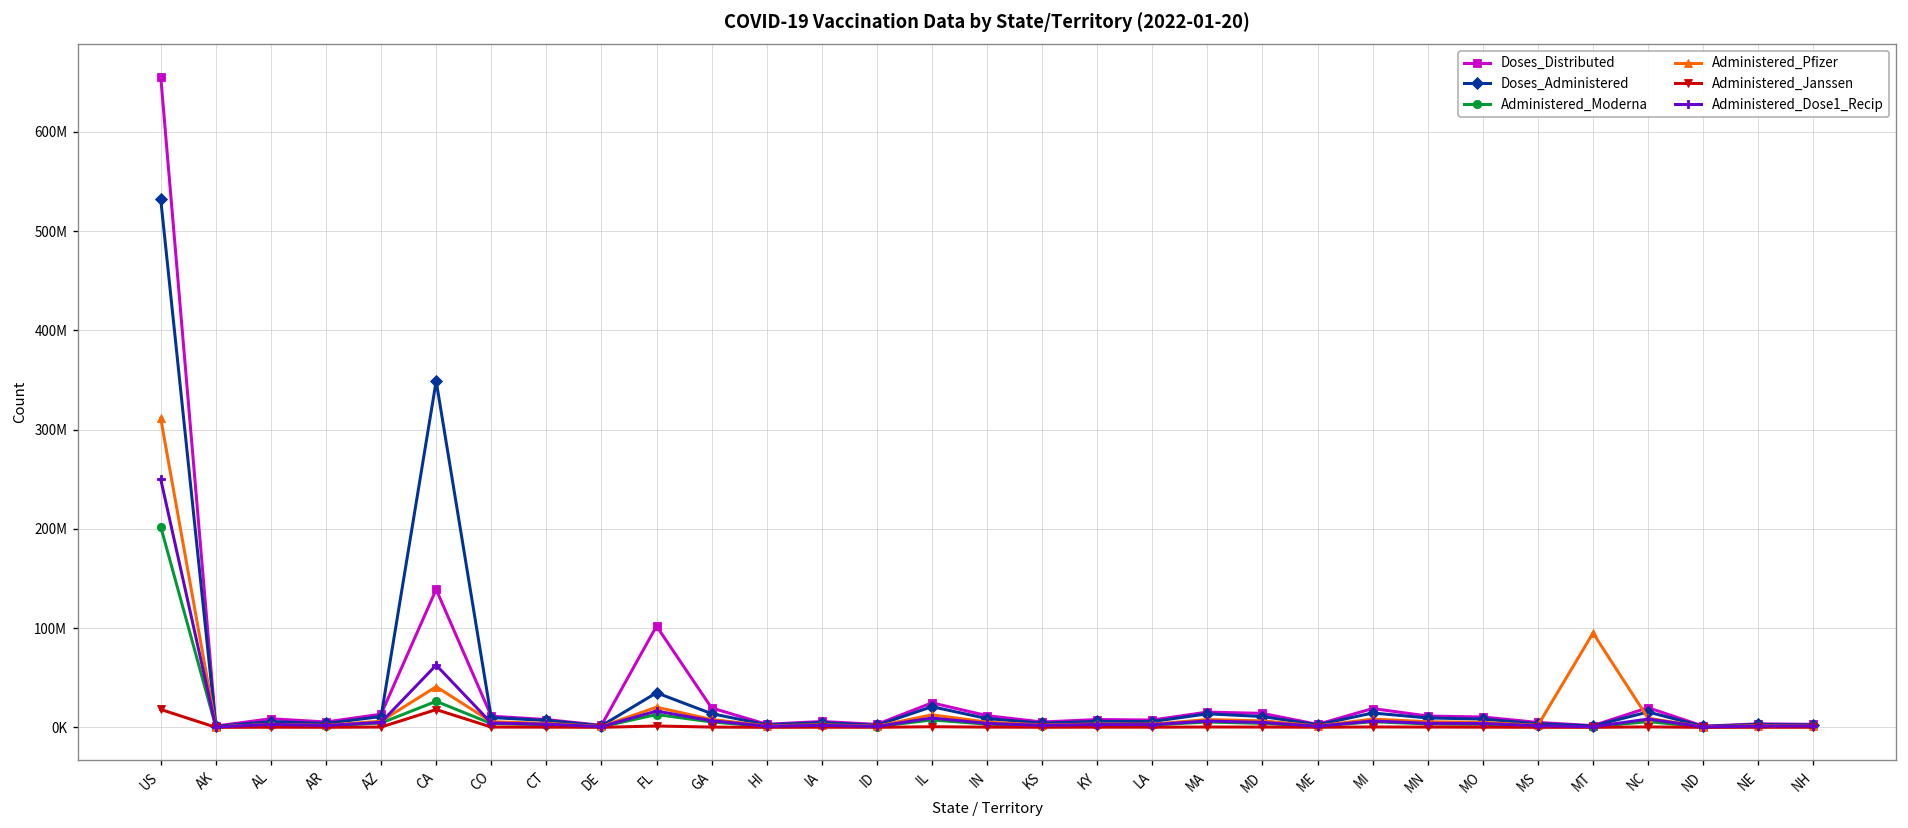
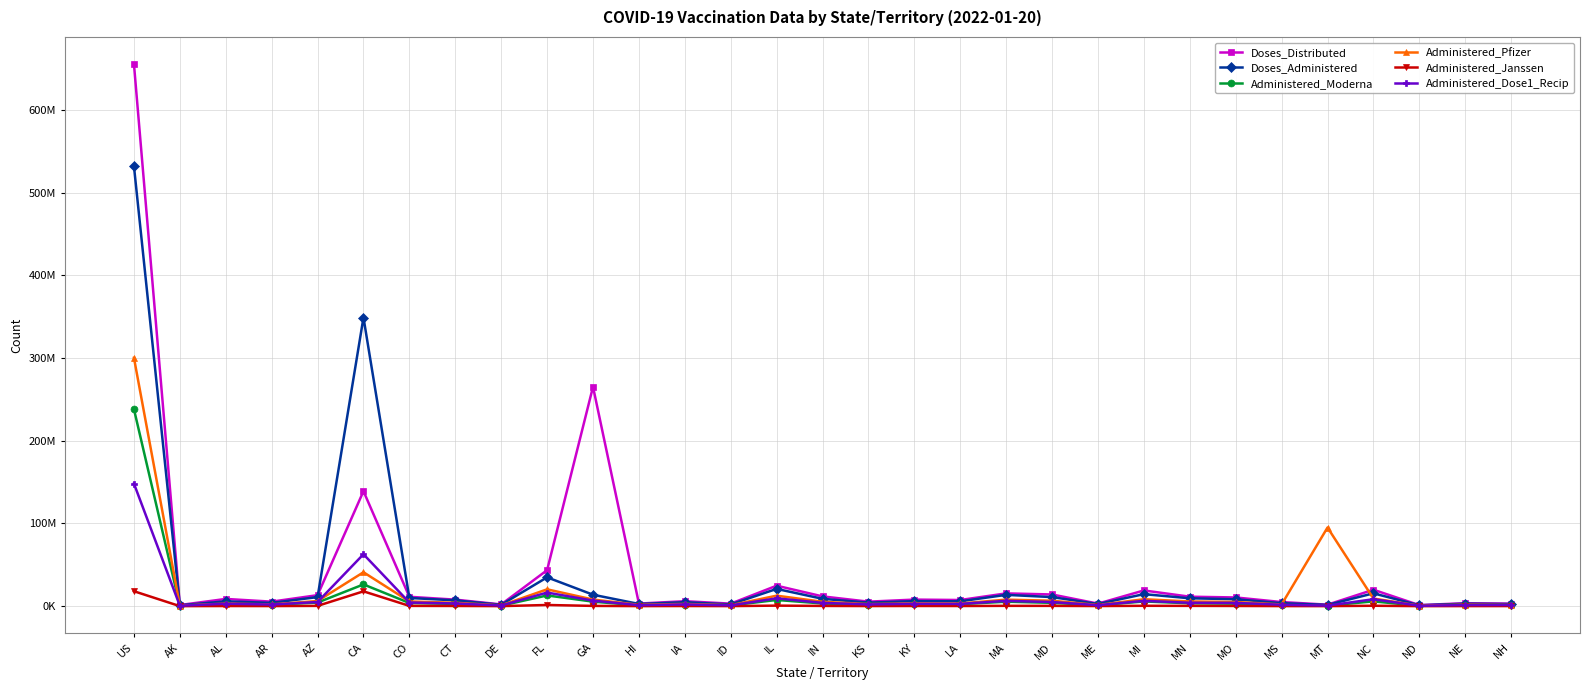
  {
    "Doses_Distributed": {
      "US": 660000000,
      "CA": 140000000,
-     "FL": 100000000,
-     "GA": 20000000,
+     "FL": 40000000,
+     "GA": 270000000,
      "IL": 20000000,
      "MD": 10000000,
      "MI": 20000000,
      "NC": 20000000
    },
    "Doses_Administered": {
      "US": 530000000,
      "CA": 350000000,
      "FL": 30000000,
      "GA": 10000000,
      "IL": 20000000,
      "MD": 10000000,
      "MI": 10000000,
      "NC": 20000000
    },
    "Administered_Moderna": {
-     "US": 200000000,
+     "US": 240000000,
      "CA": 30000000,
      "FL": 10000000
    },
    "Administered_Pfizer": {
-     "US": 310000000,
+     "US": 300000000,
      "CA": 40000000,
      "FL": 20000000,
      "IL": 10000000,
      "MT": 100000000
    },
    "Administered_Janssen": {
      "US": 20000000,
      "AZ": 0,
      "CA": 20000000,
      "CO": 0,
      "FL": 0,
      "GA": 0,
      "IL": 0,
      "MA": 0,
      "MD": 0,
      "MI": 0,
      "MN": 0,
      "NC": 0
    },
    "Administered_Dose1_Recip": {
-     "US": 250000000,
+     "US": 150000000,
      "CA": 60000000,
      "FL": 20000000
    }
  }
